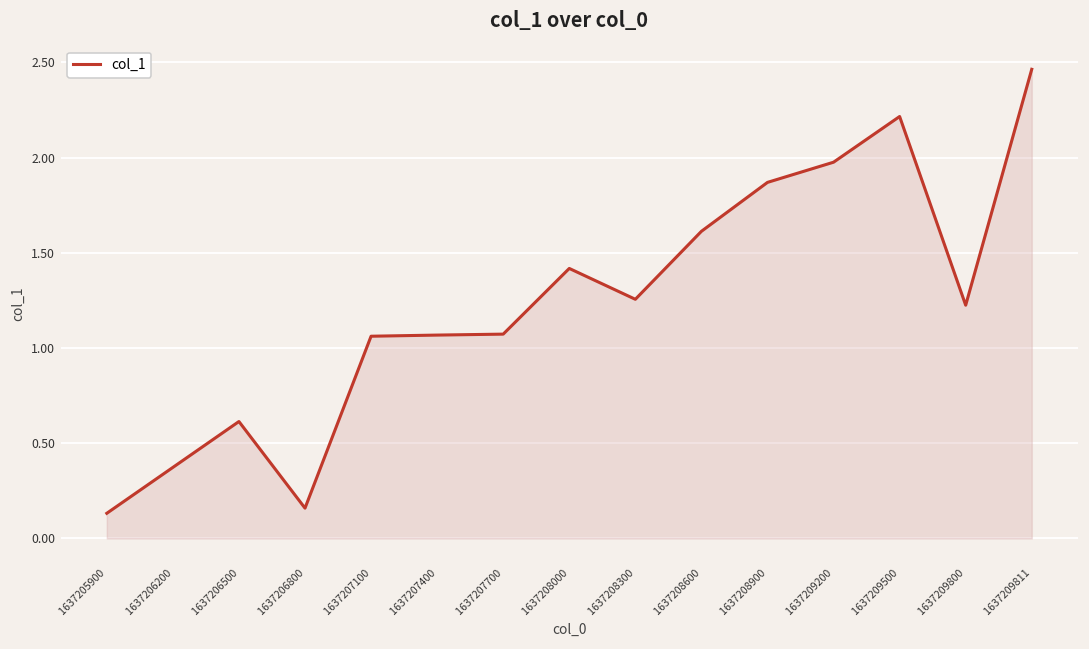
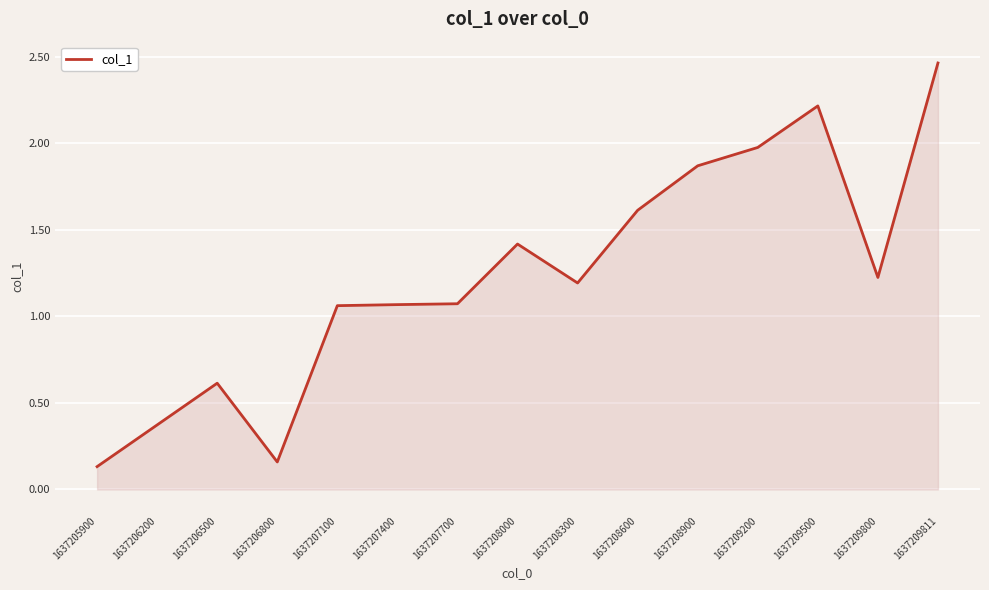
  {
    "1637205900": 0.13,
    "1637206200": 0.37,
    "1637206500": 0.61,
    "1637206800": 0.16,
    "1637207100": 1.06,
    "1637207400": 1.07,
    "1637207700": 1.07,
    "1637208000": 1.42,
-   "1637208300": 1.26,
+   "1637208300": 1.19,
    "1637208600": 1.61,
    "1637208900": 1.87,
    "1637209200": 1.98,
    "1637209500": 2.22,
    "1637209800": 1.23,
    "1637209811": 2.46
  }
